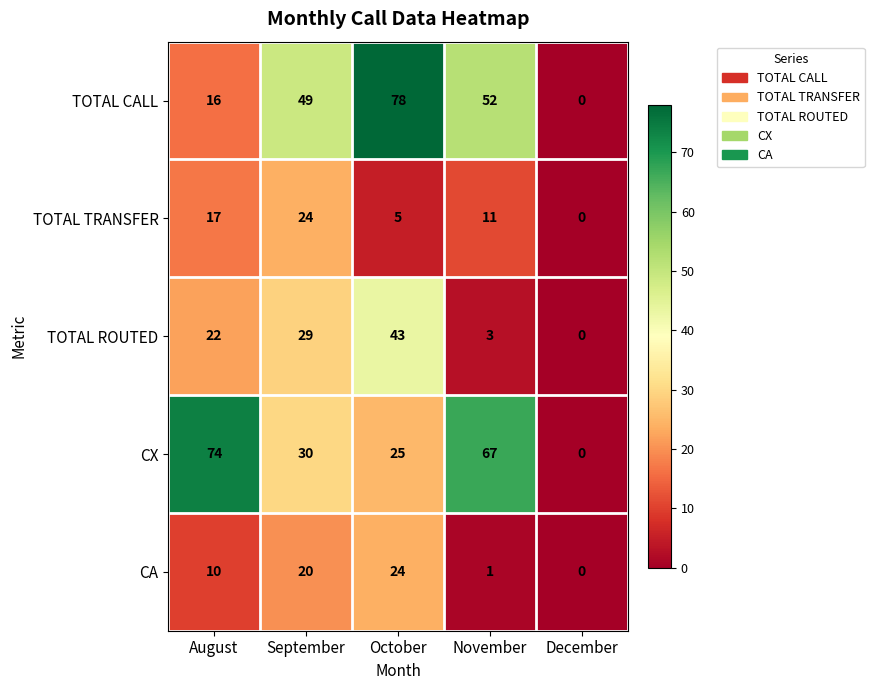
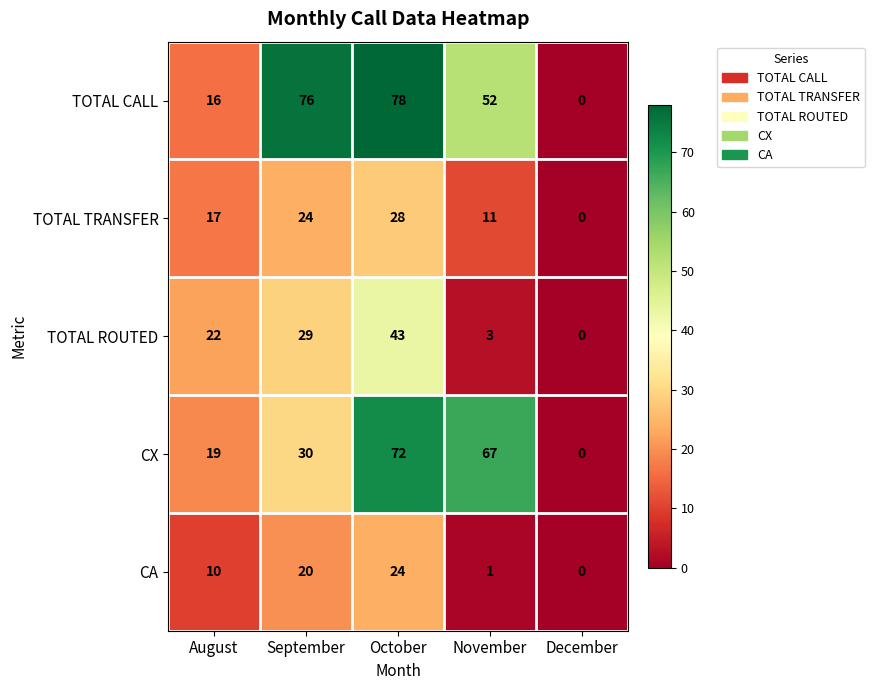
  {
    "TOTAL CALL": {
      "August": 16,
-     "September": 49,
+     "September": 76,
      "October": 78,
      "November": 52,
      "December": 0
    },
    "TOTAL TRANSFER": {
      "August": 17,
      "September": 24,
-     "October": 5,
+     "October": 28,
      "November": 11,
      "December": 0
    },
    "TOTAL ROUTED": {
      "August": 22,
      "September": 29,
      "October": 43,
      "November": 3,
      "December": 0
    },
    "CX": {
-     "August": 74,
+     "August": 19,
      "September": 30,
-     "October": 25,
+     "October": 72,
      "November": 67,
      "December": 0
    },
    "CA": {
      "August": 10,
      "September": 20,
      "October": 24,
      "November": 1,
      "December": 0
    }
  }
